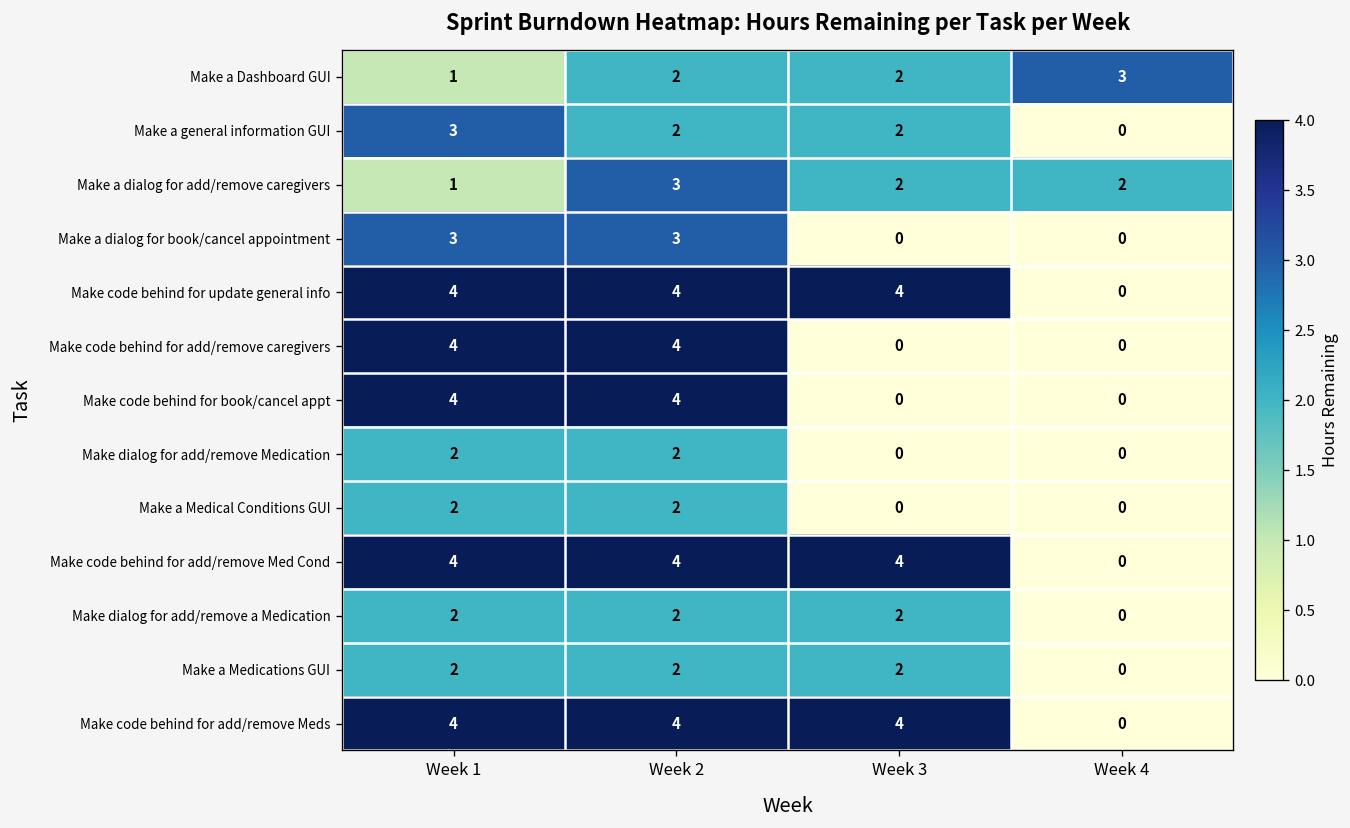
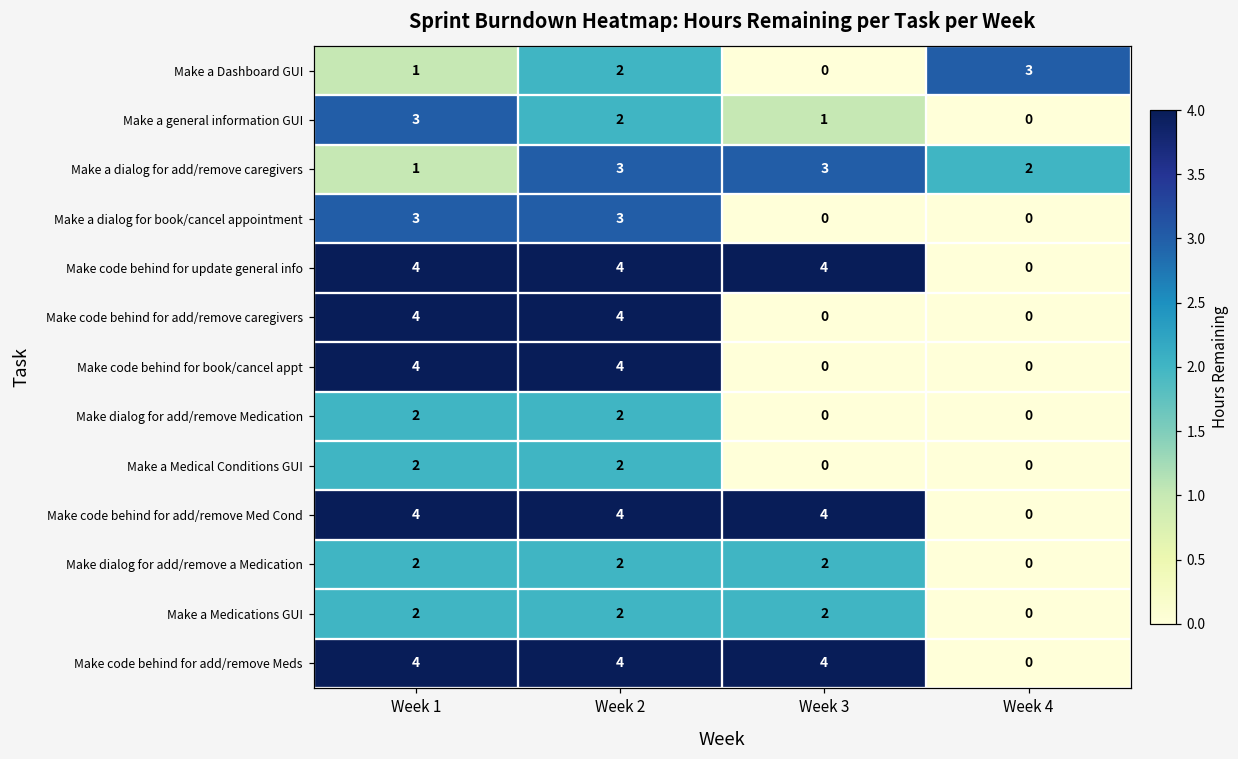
  {
    "Make a Dashboard GUI": {
      "Week 1": 1,
      "Week 2": 2,
-     "Week 3": 2,
+     "Week 3": 0,
      "Week 4": 3
    },
    "Make a general information GUI": {
      "Week 1": 3,
      "Week 2": 2,
-     "Week 3": 2,
+     "Week 3": 1,
      "Week 4": 0
    },
    "Make a dialog for add/remove caregivers": {
      "Week 1": 1,
      "Week 2": 3,
-     "Week 3": 2,
+     "Week 3": 3,
      "Week 4": 2
    },
    "Make a dialog for book/cancel appointment": {
      "Week 1": 3,
      "Week 2": 3,
      "Week 3": 0,
      "Week 4": 0
    },
    "Make code behind for update general info": {
      "Week 1": 4,
      "Week 2": 4,
      "Week 3": 4,
      "Week 4": 0
    },
    "Make code behind for add/remove caregivers": {
      "Week 1": 4,
      "Week 2": 4,
      "Week 3": 0,
      "Week 4": 0
    },
    "Make code behind for book/cancel appt": {
      "Week 1": 4,
      "Week 2": 4,
      "Week 3": 0,
      "Week 4": 0
    },
    "Make dialog for add/remove Medication": {
      "Week 1": 2,
      "Week 2": 2,
      "Week 3": 0,
      "Week 4": 0
    },
    "Make a Medical Conditions GUI": {
      "Week 1": 2,
      "Week 2": 2,
      "Week 3": 0,
      "Week 4": 0
    },
    "Make code behind for add/remove Med Cond": {
      "Week 1": 4,
      "Week 2": 4,
      "Week 3": 4,
      "Week 4": 0
    },
    "Make dialog for add/remove a Medication": {
      "Week 1": 2,
      "Week 2": 2,
      "Week 3": 2,
      "Week 4": 0
    },
    "Make a Medications GUI": {
      "Week 1": 2,
      "Week 2": 2,
      "Week 3": 2,
      "Week 4": 0
    },
    "Make code behind for add/remove Meds": {
      "Week 1": 4,
      "Week 2": 4,
      "Week 3": 4,
      "Week 4": 0
    }
  }
